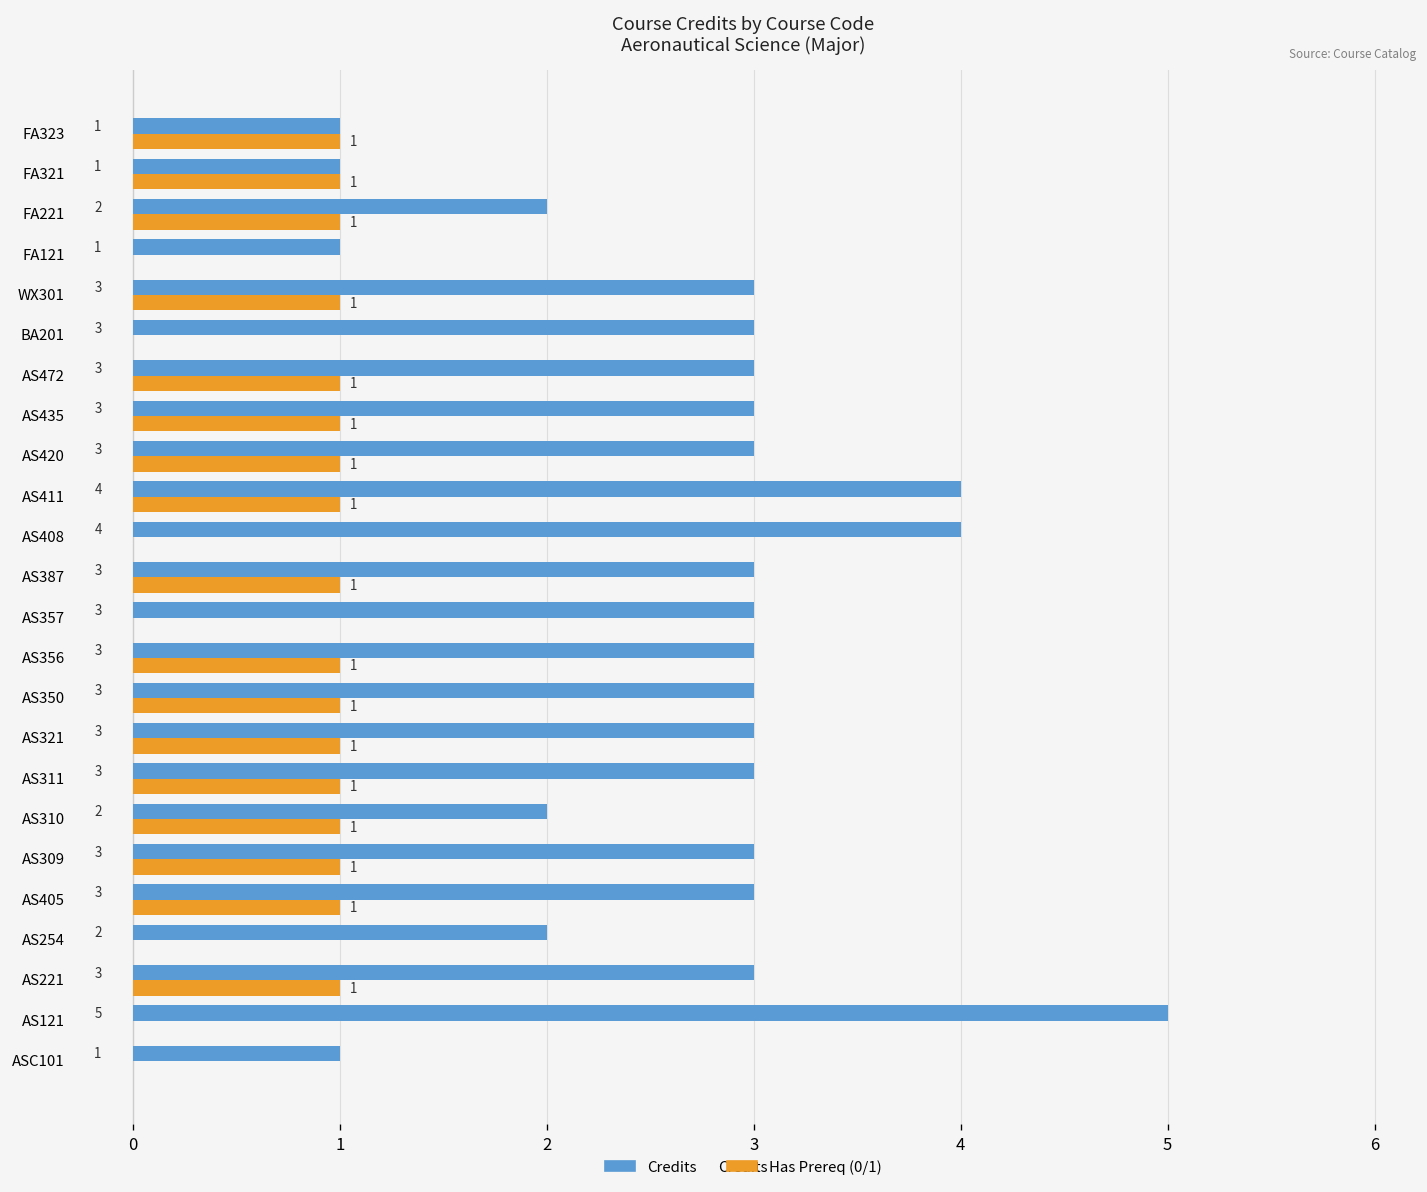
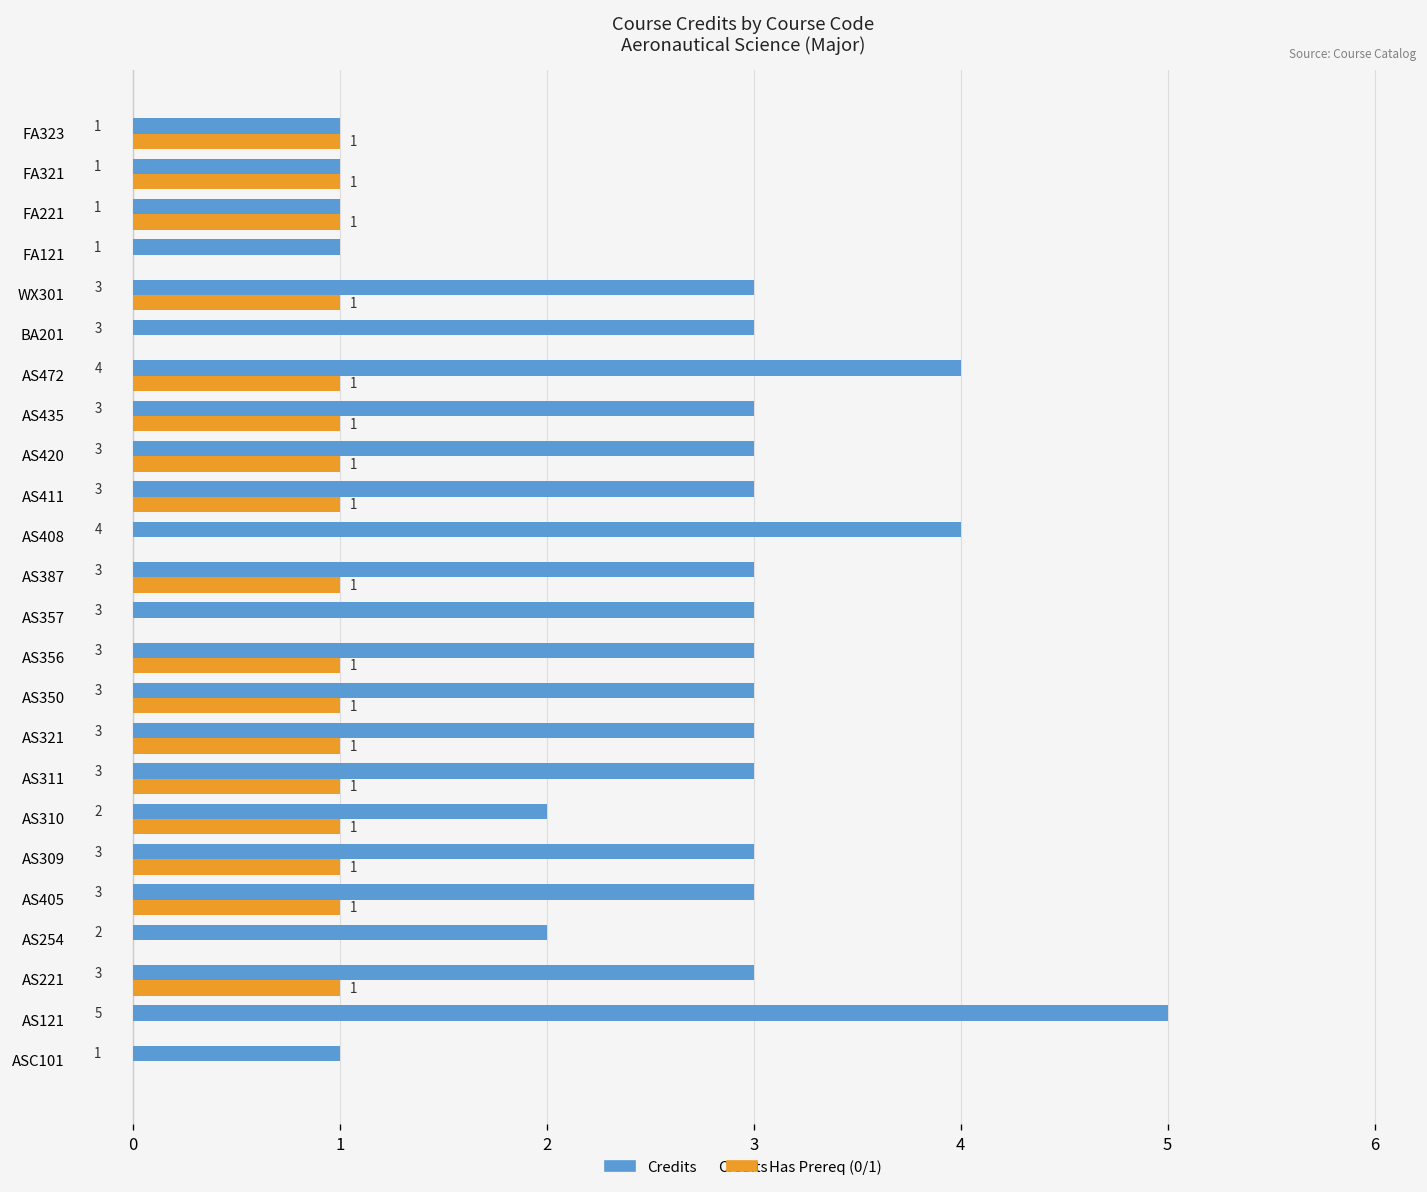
  {
    "Credits": {
-     "FA221": 2,
-     "AS472": 3,
-     "AS411": 4
+     "FA221": 1,
+     "AS472": 4,
+     "AS411": 3
    },
    "Has Prereq (0/1)": {
      "FA323": 1,
      "FA321": 1,
      "FA221": 1,
      "WX301": 1,
      "AS472": 1,
      "AS435": 1,
      "AS420": 1,
      "AS411": 1,
      "AS387": 1,
      "AS356": 1,
      "AS350": 1,
      "AS321": 1,
      "AS311": 1,
      "AS310": 1,
      "AS309": 1,
      "AS405": 1,
      "AS221": 1
    }
  }
